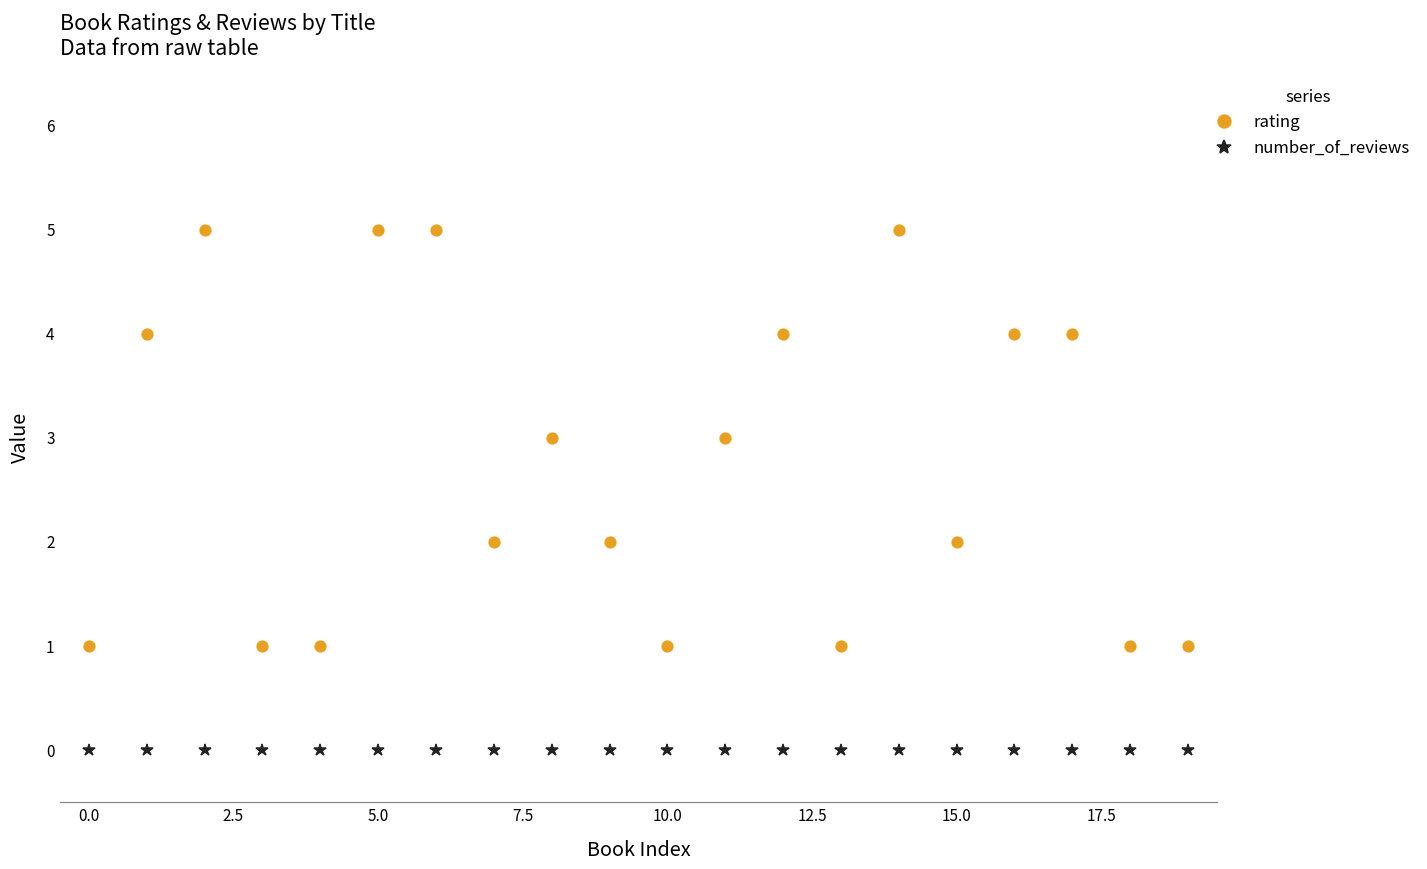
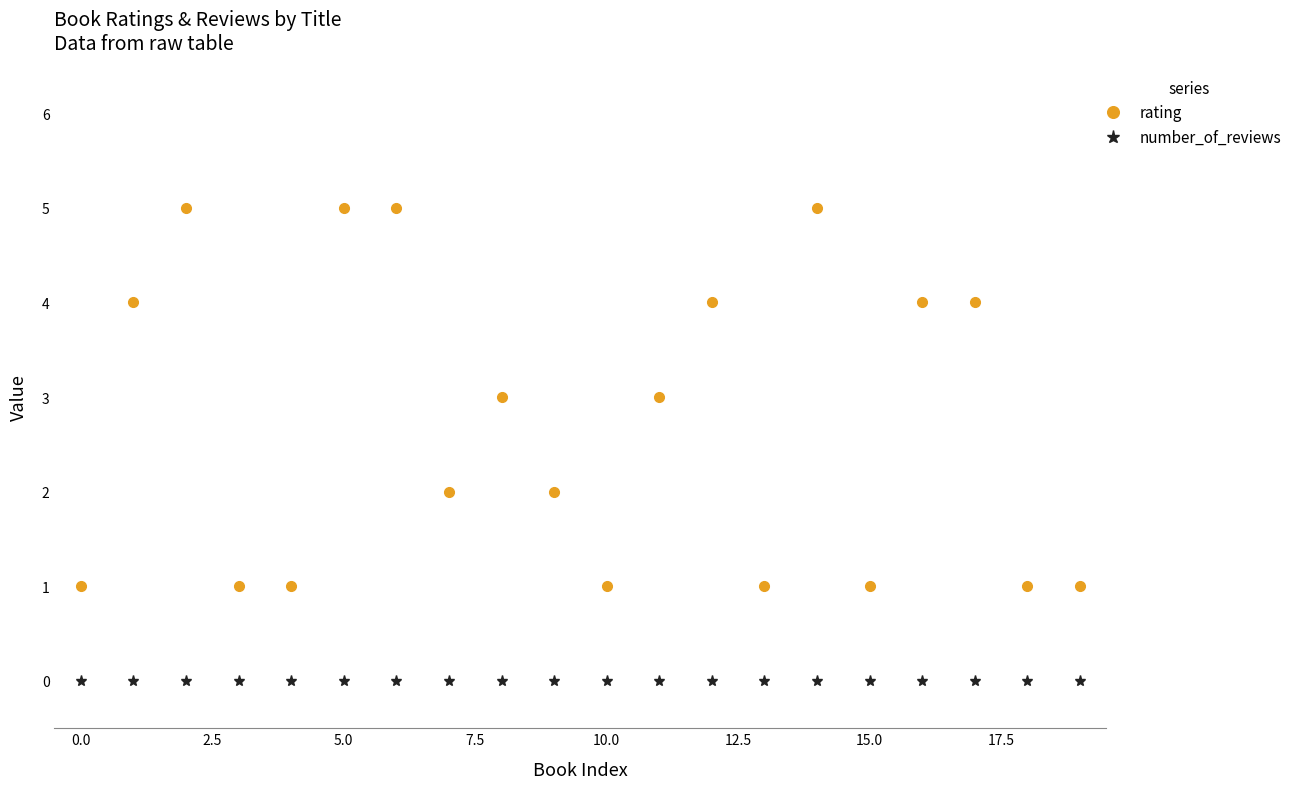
  {
    "rating": {
      "0.0": 1,
      "5.0": 5,
      "10.0": 1,
-     "15.0": 2
+     "15.0": 1
    },
    "number_of_reviews": {
      "0.0": 0,
      "5.0": 0,
      "10.0": 0,
      "15.0": 0
    }
  }
